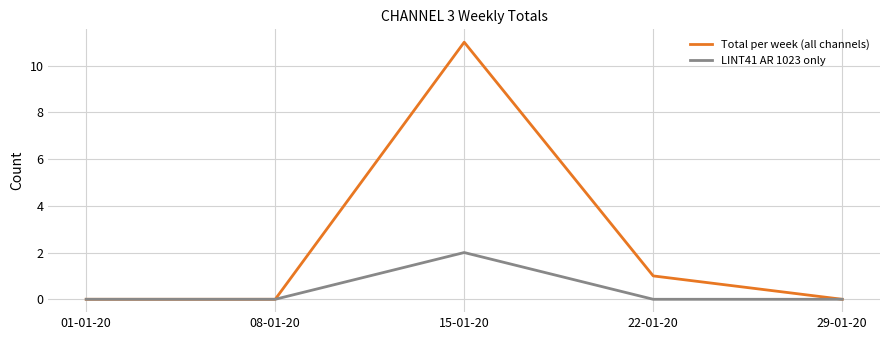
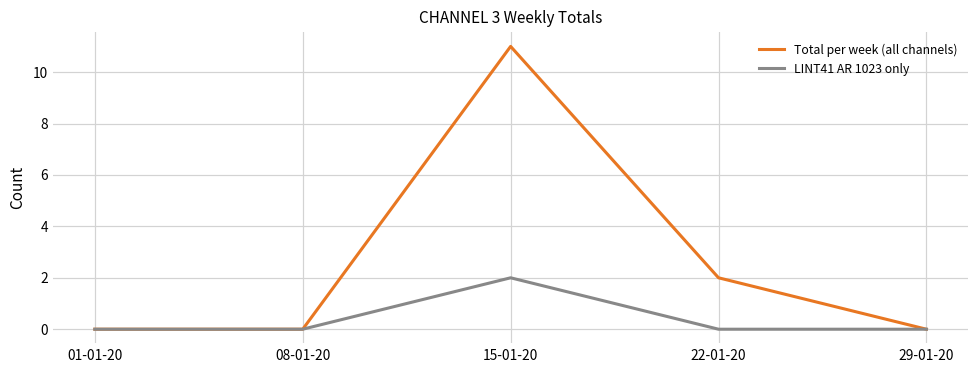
  {
    "Total per week (all channels)": {
      "15-01-20": 11,
-     "22-01-20": 1
+     "22-01-20": 2
    },
    "LINT41 AR 1023 only": {
      "15-01-20": 2,
      "22-01-20": 0
    }
  }
